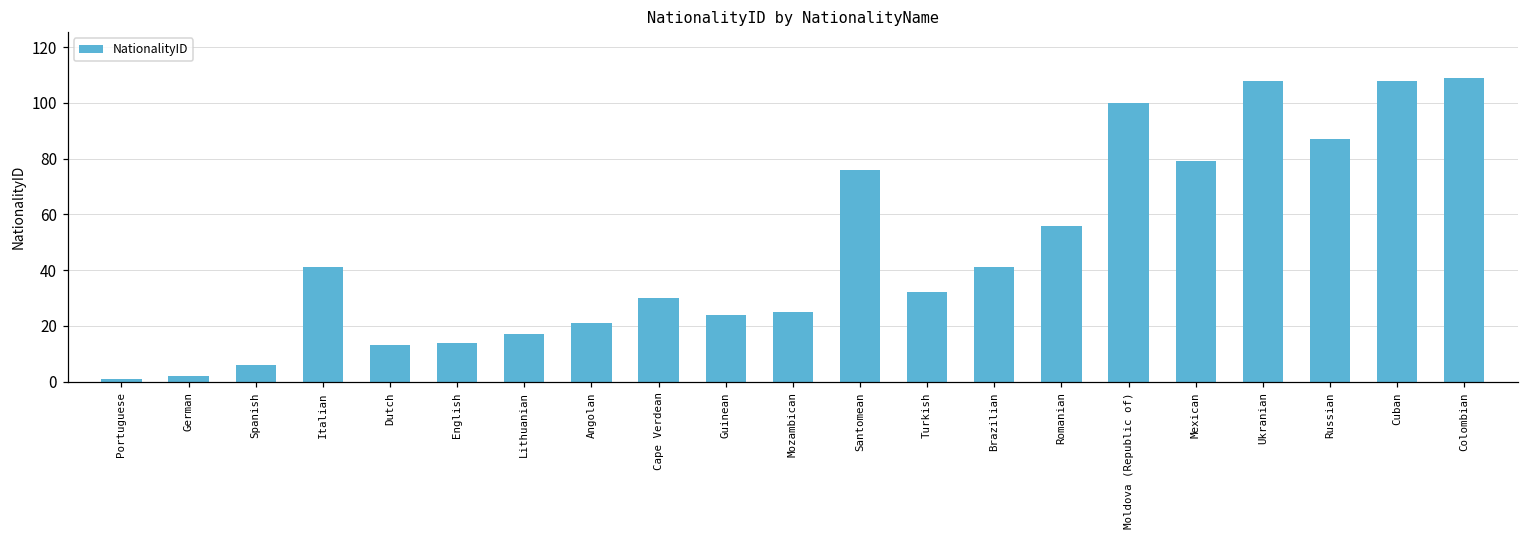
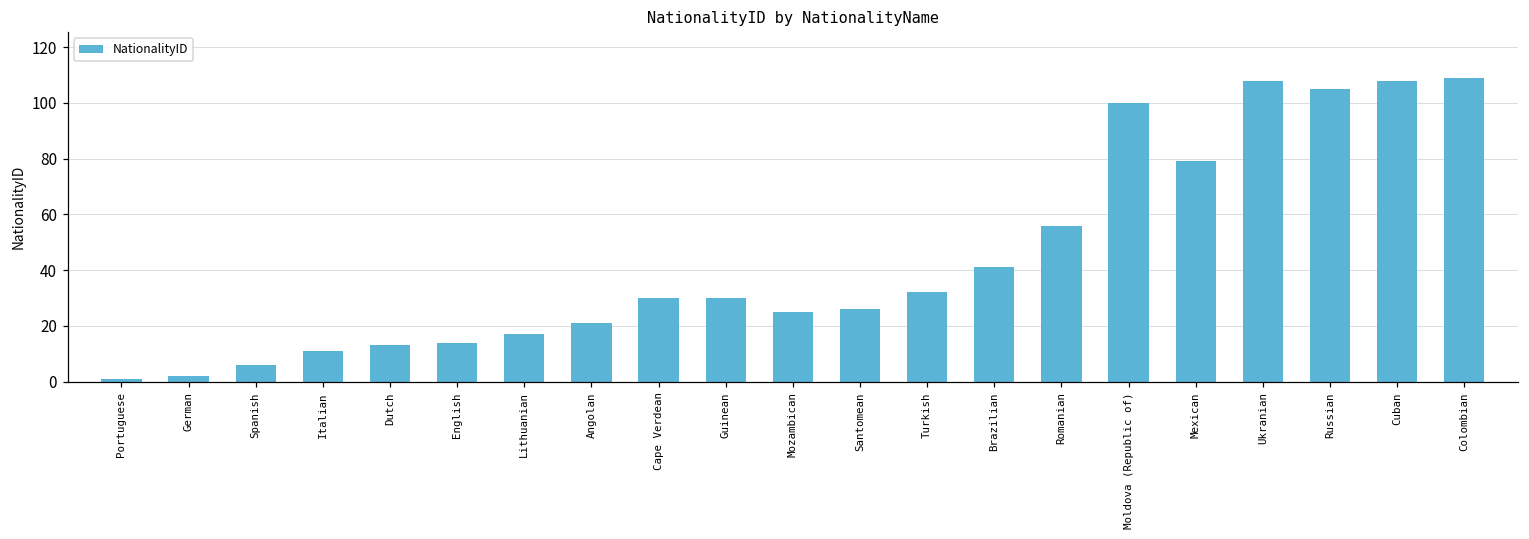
  {
    "Portuguese": 1,
    "German": 2,
    "Spanish": 6,
-   "Italian": 41,
+   "Italian": 11,
    "Dutch": 13,
    "English": 14,
    "Lithuanian": 17,
    "Angolan": 21,
    "Cape Verdean": 30,
-   "Guinean": 24,
+   "Guinean": 30,
    "Mozambican": 25,
-   "Santomean": 76,
+   "Santomean": 26,
    "Turkish": 32,
    "Brazilian": 41,
    "Romanian": 56,
    "Moldova (Republic of)": 100,
    "Mexican": 79,
    "Ukranian": 108,
-   "Russian": 87,
+   "Russian": 105,
    "Cuban": 108,
    "Colombian": 109
  }
